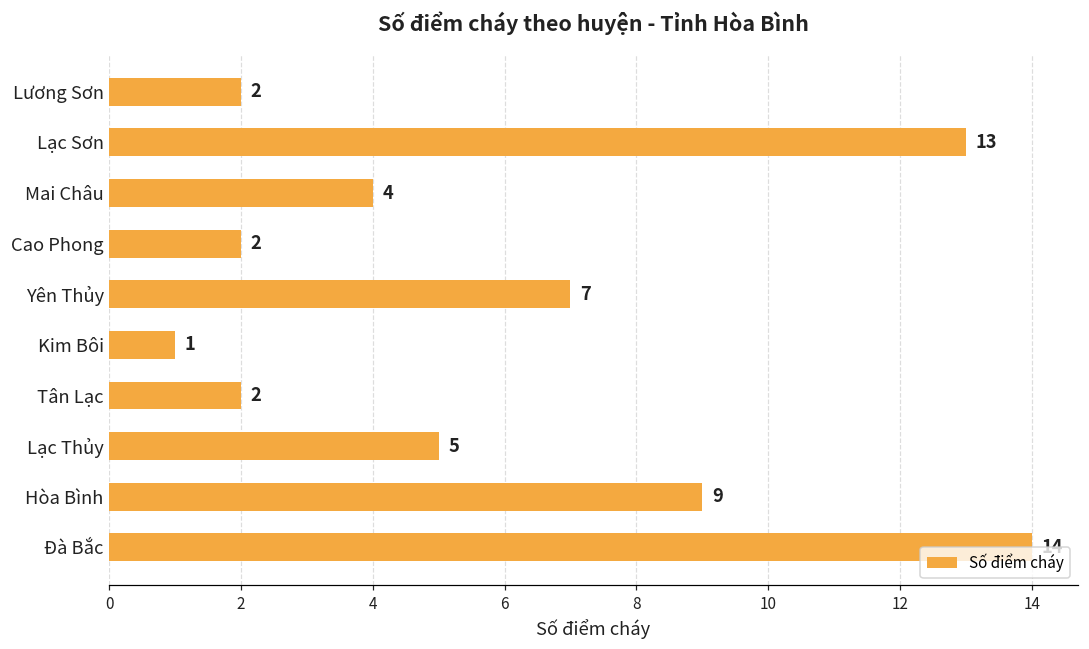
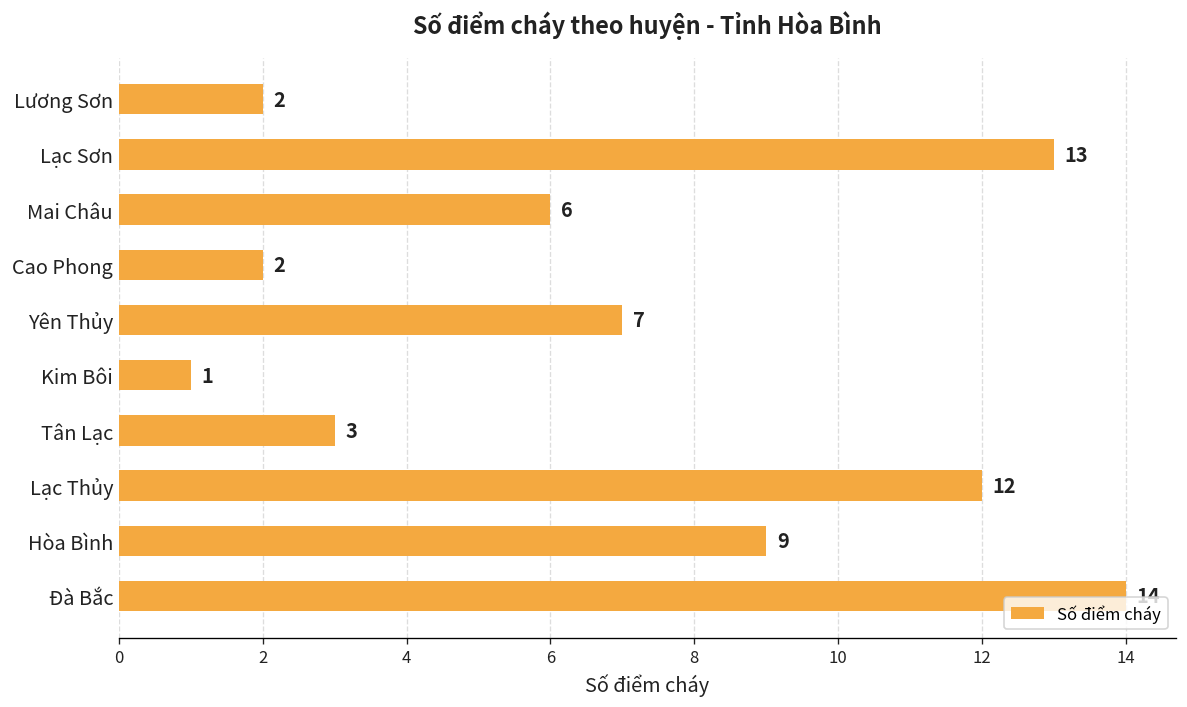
  {
    "Lương Sơn": 2,
    "Lạc Sơn": 13,
-   "Mai Châu": 4,
+   "Mai Châu": 6,
    "Cao Phong": 2,
    "Yên Thủy": 7,
    "Kim Bôi": 1,
-   "Tân Lạc": 2,
-   "Lạc Thủy": 5,
+   "Tân Lạc": 3,
+   "Lạc Thủy": 12,
    "Hòa Bình": 9
  }
